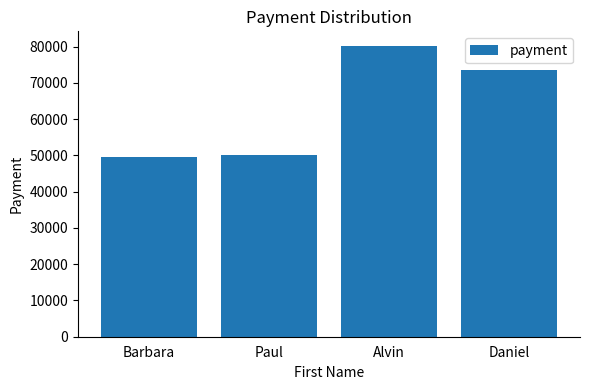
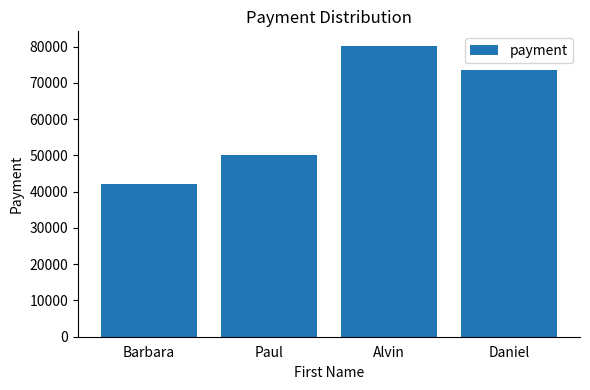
  {
-   "Barbara": 50000,
+   "Barbara": 42000,
    "Paul": 50000,
    "Alvin": 80000,
    "Daniel": 74000
  }
